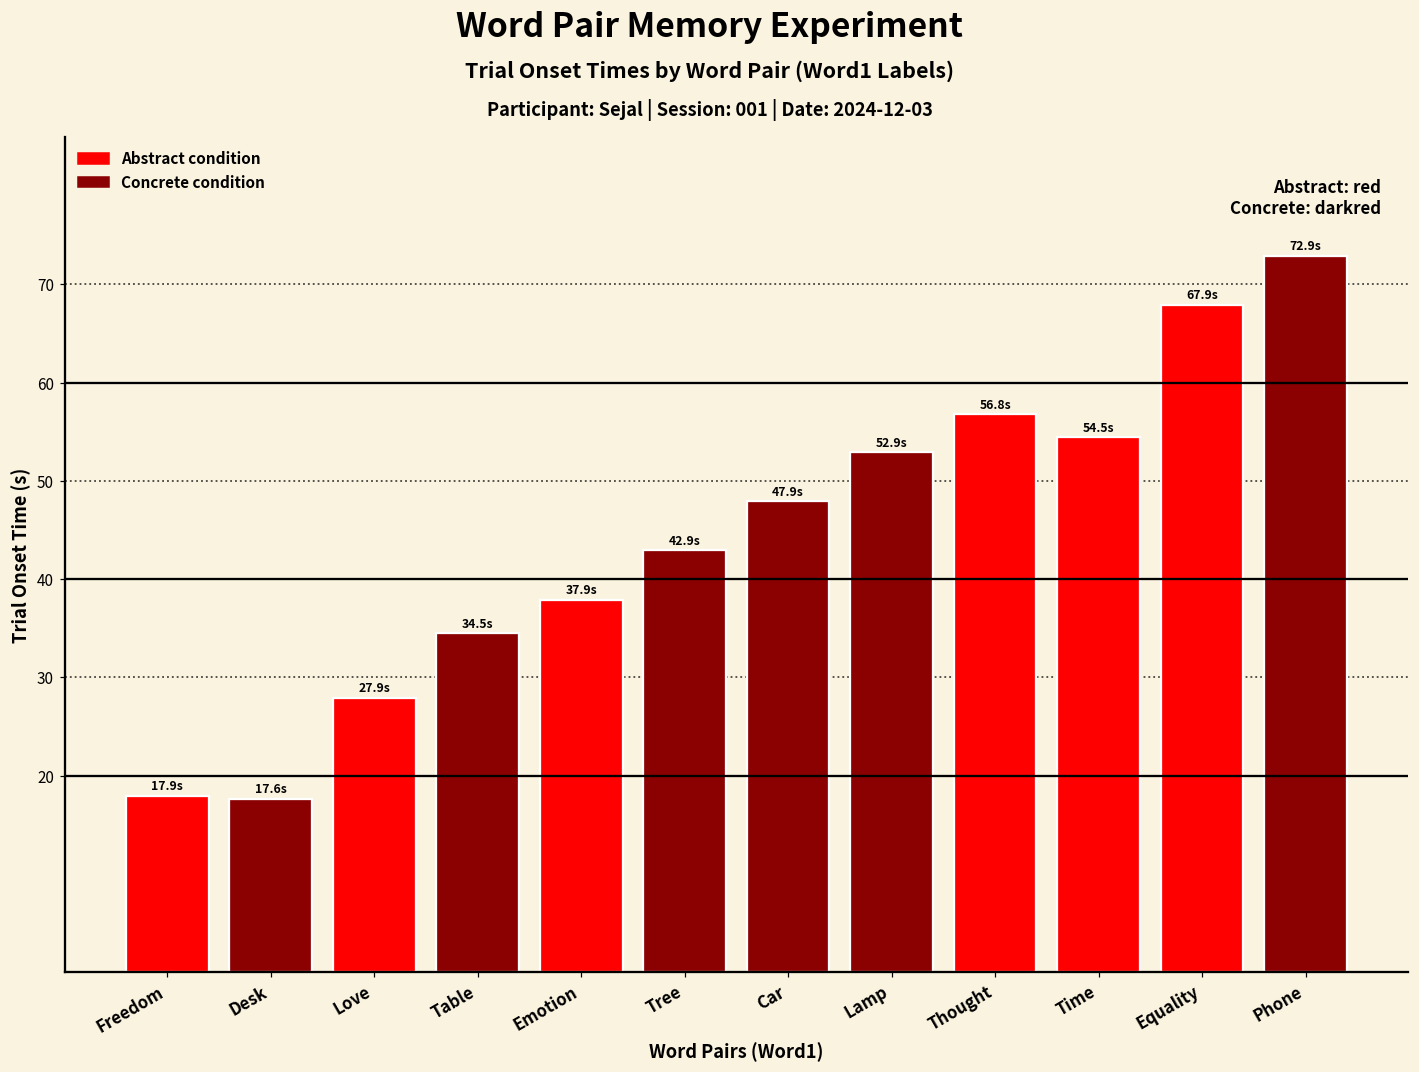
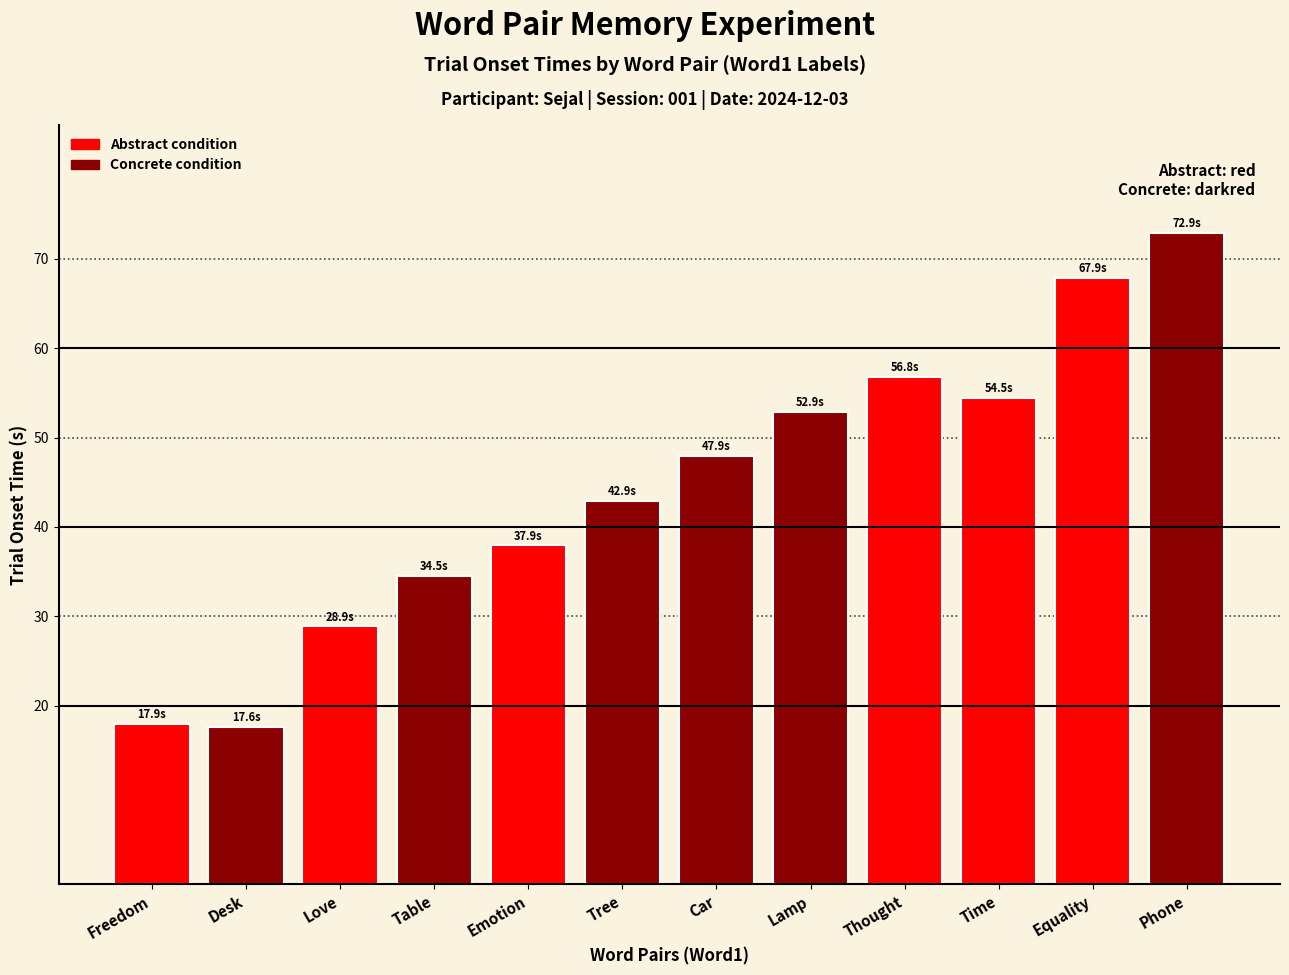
  {
    "Freedom": "17.9s",
    "Desk": "17.6s",
-   "Love": "27.9s",
+   "Love": "28.9s",
    "Table": "34.5s",
    "Emotion": "37.9s",
    "Tree": "42.9s",
    "Car": "47.9s",
    "Lamp": "52.9s",
    "Thought": "56.8s",
    "Time": "54.5s",
    "Equality": "67.9s",
    "Phone": "72.9s"
  }
